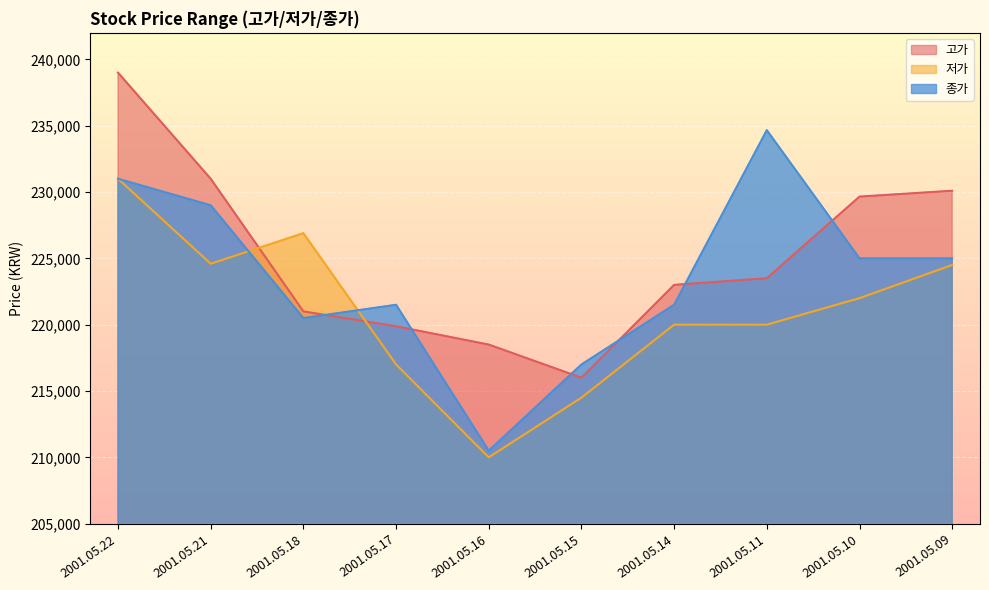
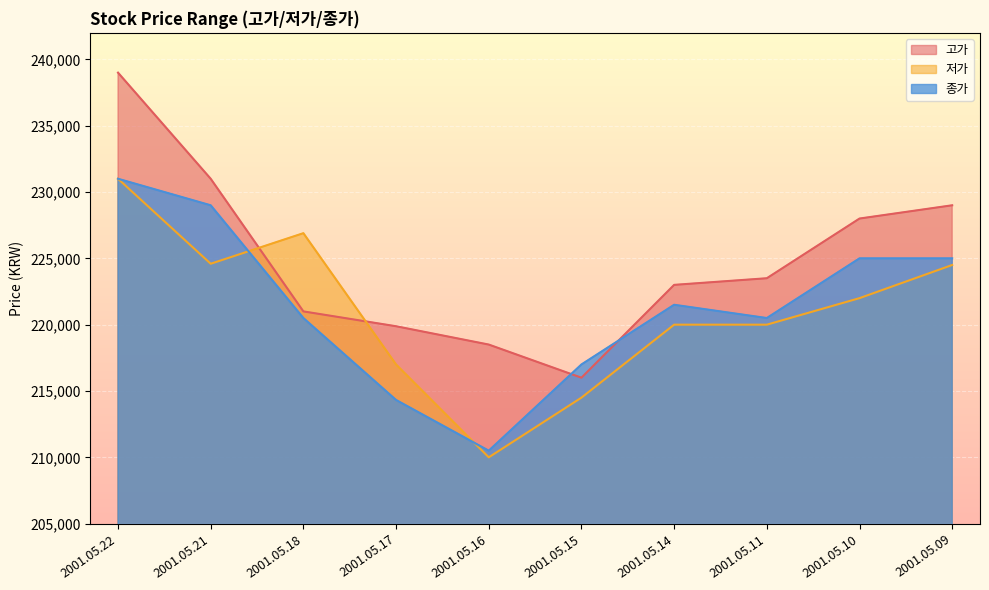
  {
    "고가": {
      "2001.05.22": "239,000",
      "2001.05.21": "231,000",
      "2001.05.18": "221,000",
      "2001.05.17": "219,900",
      "2001.05.16": "218,500",
      "2001.05.15": "216,000",
      "2001.05.14": "223,000",
      "2001.05.11": "223,500",
-     "2001.05.10": "229,700",
-     "2001.05.09": "230,100"
+     "2001.05.10": "228,000",
+     "2001.05.09": "229,000"
    },
    "저가": {
      "2001.05.21": "224,600",
      "2001.05.18": "226,900",
      "2001.05.17": "217,000",
      "2001.05.16": "210,000",
      "2001.05.15": "214,500",
      "2001.05.14": "220,000",
      "2001.05.11": "220,000",
      "2001.05.10": "222,000",
      "2001.05.09": "224,500"
    },
    "종가": {
      "2001.05.21": "229,000",
      "2001.05.18": "220,500",
-     "2001.05.17": "221,500",
+     "2001.05.17": "214,300",
      "2001.05.16": "210,500",
      "2001.05.15": "217,000",
      "2001.05.14": "221,500",
-     "2001.05.11": "234,700",
+     "2001.05.11": "220,500",
      "2001.05.10": "225,000",
      "2001.05.09": "225,000"
    }
  }
